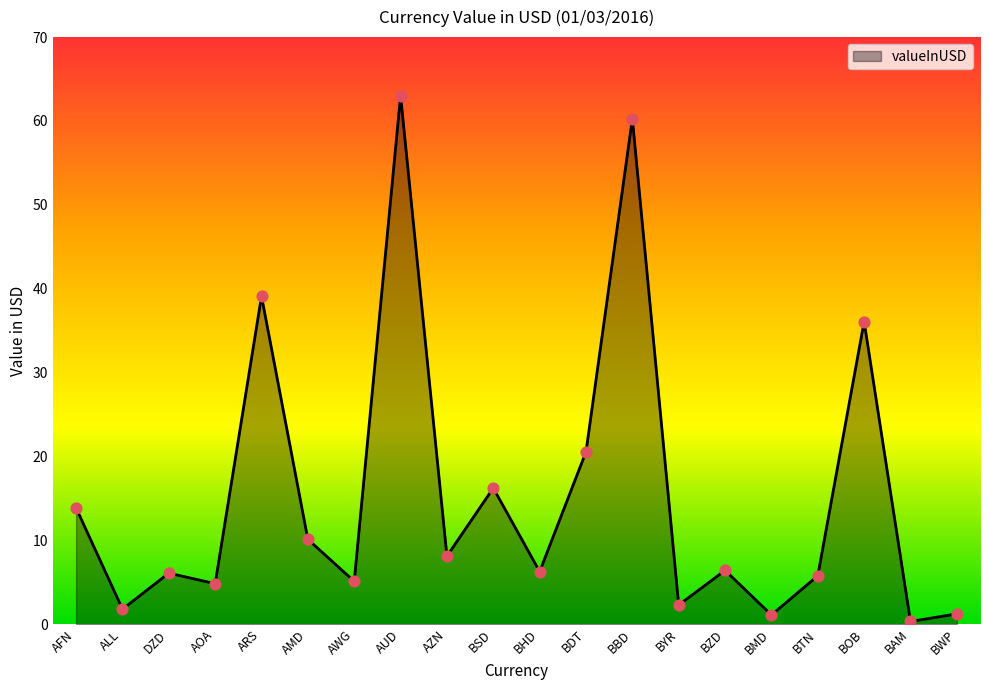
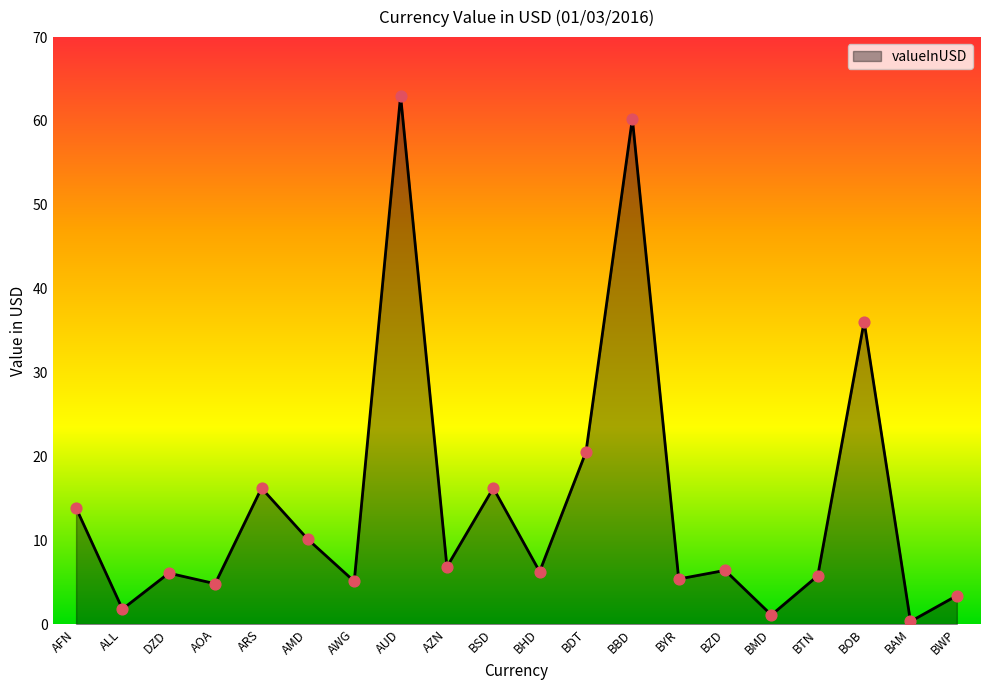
  {
    "AFN": 14,
    "ALL": 2,
    "DZD": 6,
    "AOA": 5,
-   "ARS": 39,
+   "ARS": 16,
    "AMD": 10,
    "AWG": 5,
    "AUD": 63,
-   "AZN": 8,
+   "AZN": 7,
    "BSD": 16,
    "BHD": 6,
    "BDT": 21,
    "BBD": 60,
-   "BYR": 2,
+   "BYR": 5,
    "BZD": 6,
    "BMD": 1,
    "BTN": 6,
    "BOB": 36,
    "BAM": 0,
-   "BWP": 1
+   "BWP": 3
  }
